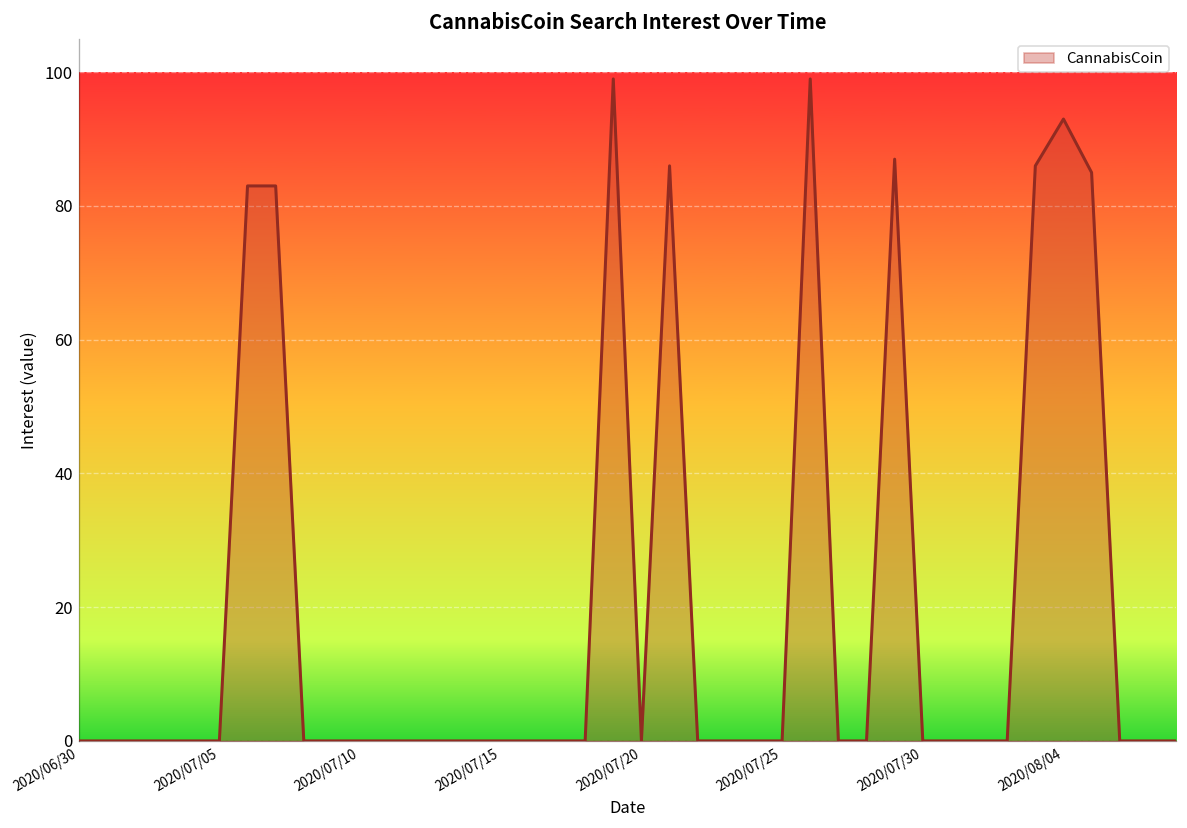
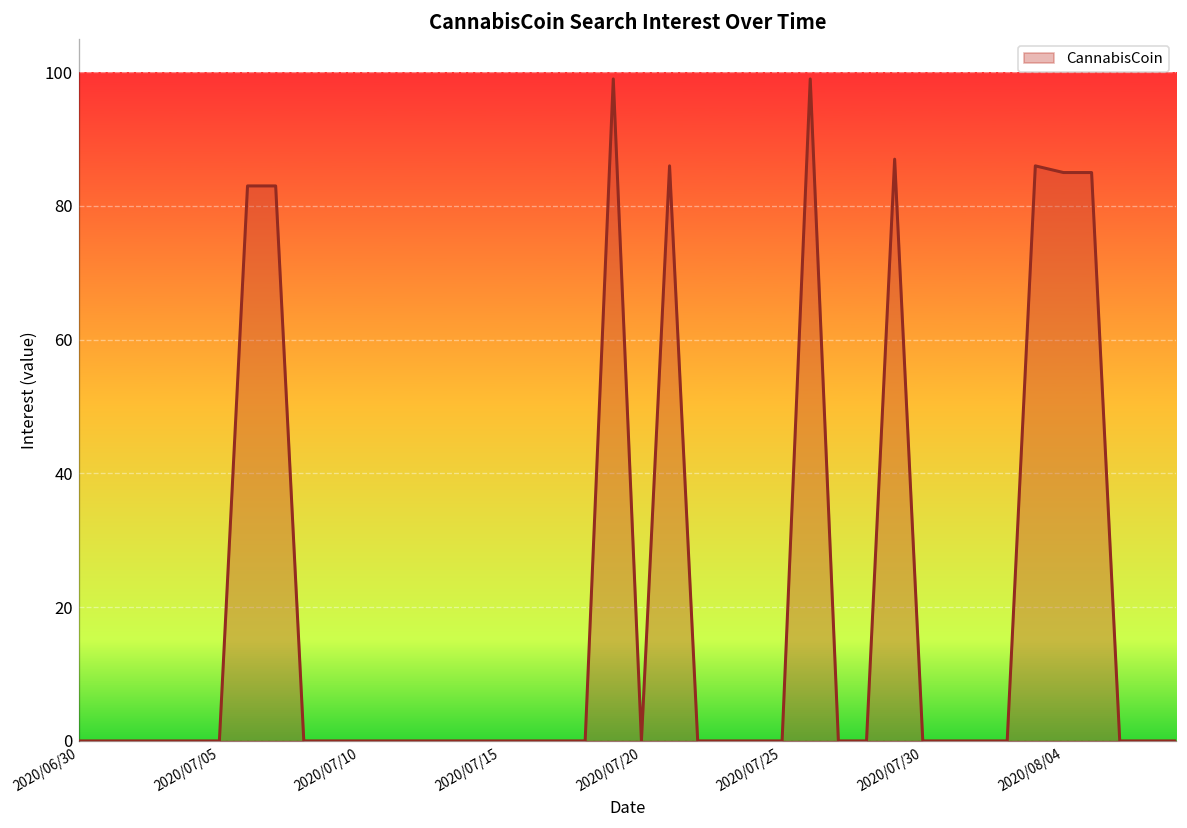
  {
    "2020/06/30": 0,
    "2020/07/05": 0,
    "2020/07/10": 0,
    "2020/07/15": 0,
    "2020/07/20": 0,
    "2020/07/25": 0,
    "2020/07/30": 0,
-   "2020/08/04": 93
+   "2020/08/04": 85
  }
